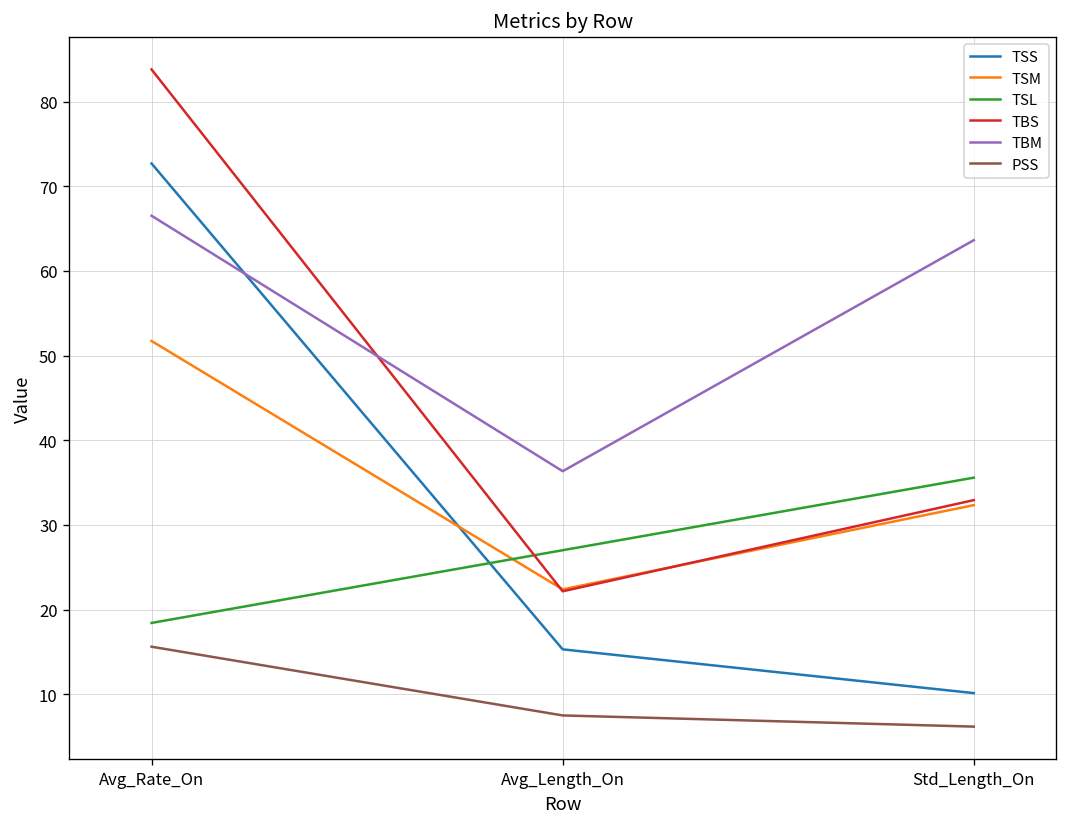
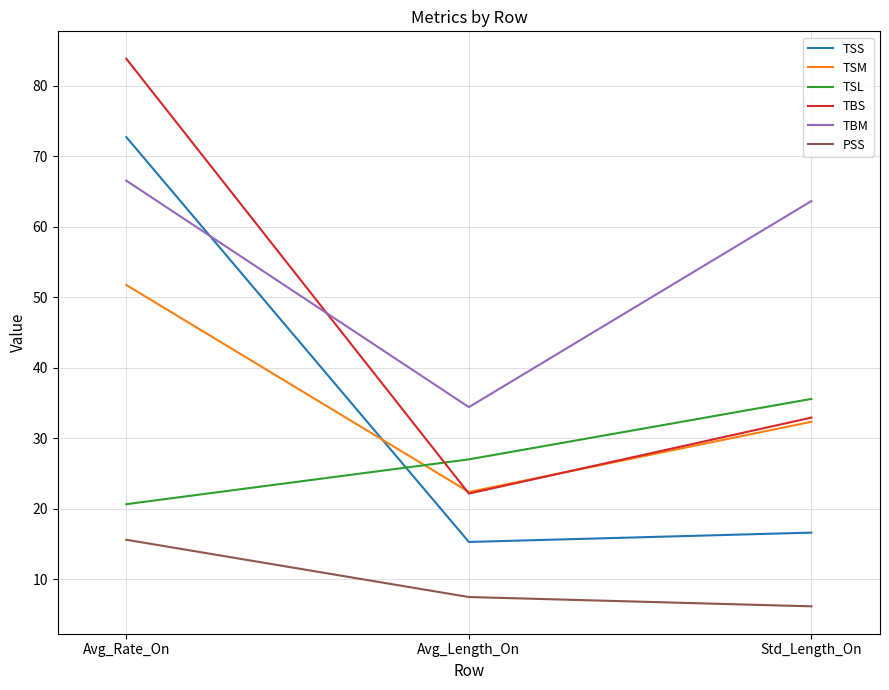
  {
    "TSS": {
      "Avg_Rate_On": 73,
      "Avg_Length_On": 15,
-     "Std_Length_On": 10
+     "Std_Length_On": 17
    },
    "TSM": {
      "Avg_Rate_On": 52,
      "Std_Length_On": 32
    },
    "TSL": {
-     "Avg_Rate_On": 18,
+     "Avg_Rate_On": 21,
      "Avg_Length_On": 27,
      "Std_Length_On": 36
    },
    "TBS": {
      "Avg_Rate_On": 84,
      "Std_Length_On": 33
    },
    "TBM": {
      "Avg_Rate_On": 67,
-     "Avg_Length_On": 36,
+     "Avg_Length_On": 34,
      "Std_Length_On": 64
    },
    "PSS": {
      "Avg_Rate_On": 16,
      "Avg_Length_On": 8,
      "Std_Length_On": 6
    }
  }
